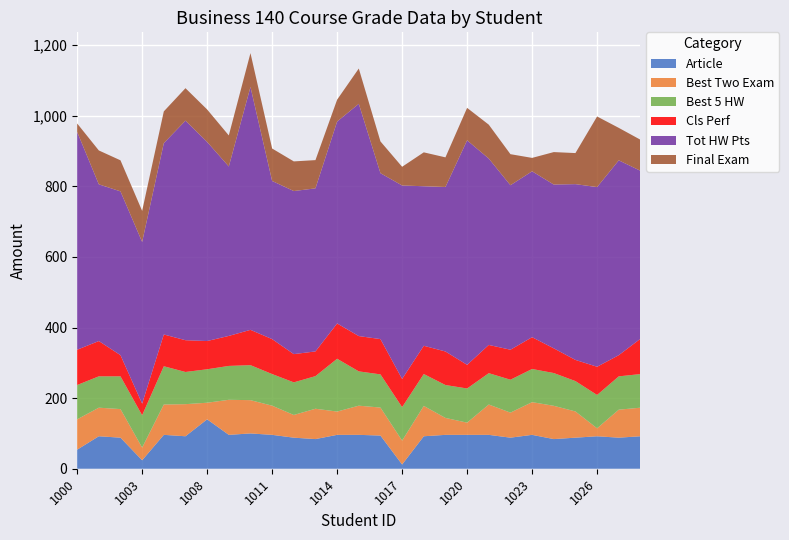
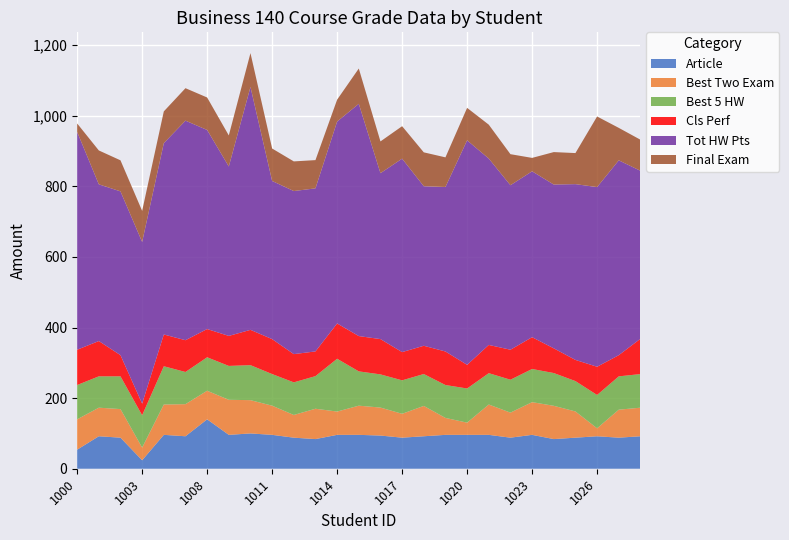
  {
    "Article": {
      "1000": 50,
      "1003": 20,
      "1008": 140,
      "1011": 100,
      "1014": 100,
-     "1017": 10,
+     "1017": 90,
      "1020": 100,
      "1023": 100,
      "1026": 90
    },
    "Best Two Exam": {
      "1000": 90,
      "1003": 40,
-     "1008": 50,
+     "1008": 80,
      "1011": 80,
      "1014": 70,
      "1017": 70,
      "1020": 30,
      "1023": 90,
      "1026": 20
    },
    "Best 5 HW": {
      "1000": 100,
      "1003": 90,
      "1008": 90,
      "1011": 90,
      "1014": 150,
      "1017": 90,
      "1020": 100,
      "1023": 90,
      "1026": 90
    },
    "Cls Perf": {
      "1000": 100,
      "1003": 30,
      "1008": 80,
      "1011": 100,
      "1014": 100,
      "1017": 80,
      "1020": 70,
      "1023": 90,
      "1026": 80
    },
    "Tot HW Pts": {
      "1000": 620,
      "1003": 460,
      "1008": 560,
      "1011": 450,
      "1014": 570,
      "1017": 550,
      "1020": 640,
      "1023": 470,
      "1026": 510
    },
    "Final Exam": {
      "1000": 20,
      "1003": 90,
      "1008": 90,
      "1011": 90,
      "1014": 60,
-     "1017": 50,
+     "1017": 90,
      "1020": 90,
      "1023": 40,
      "1026": 200
    }
  }
